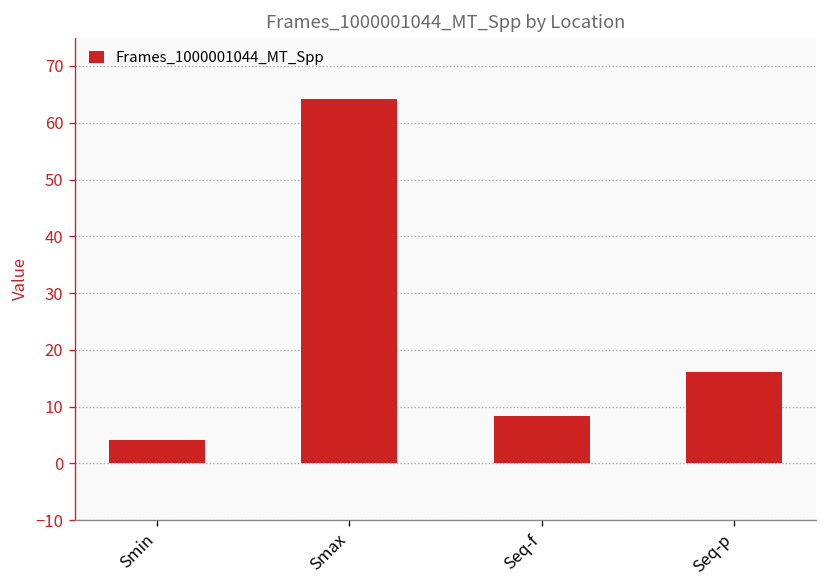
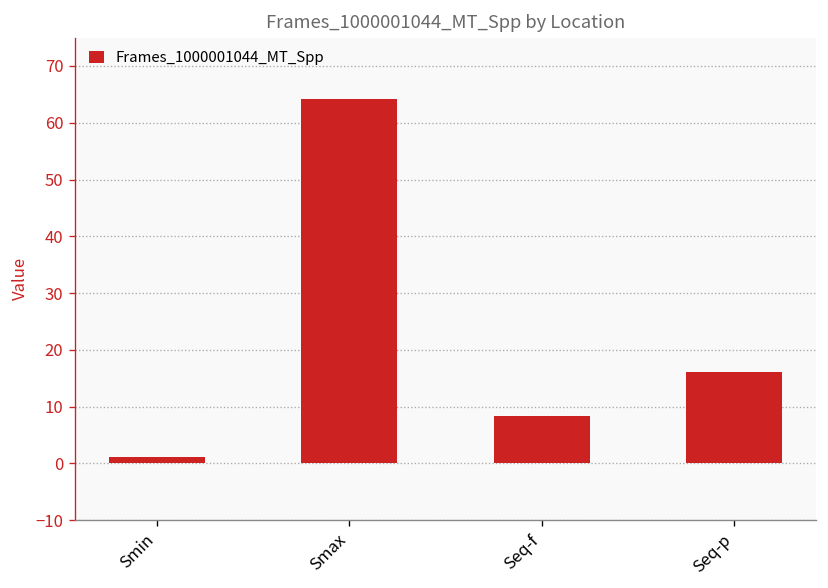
  {
-   "Smin": 4,
+   "Smin": 1,
    "Smax": 64,
    "Seq-f": 8,
    "Seq-p": 16
  }
